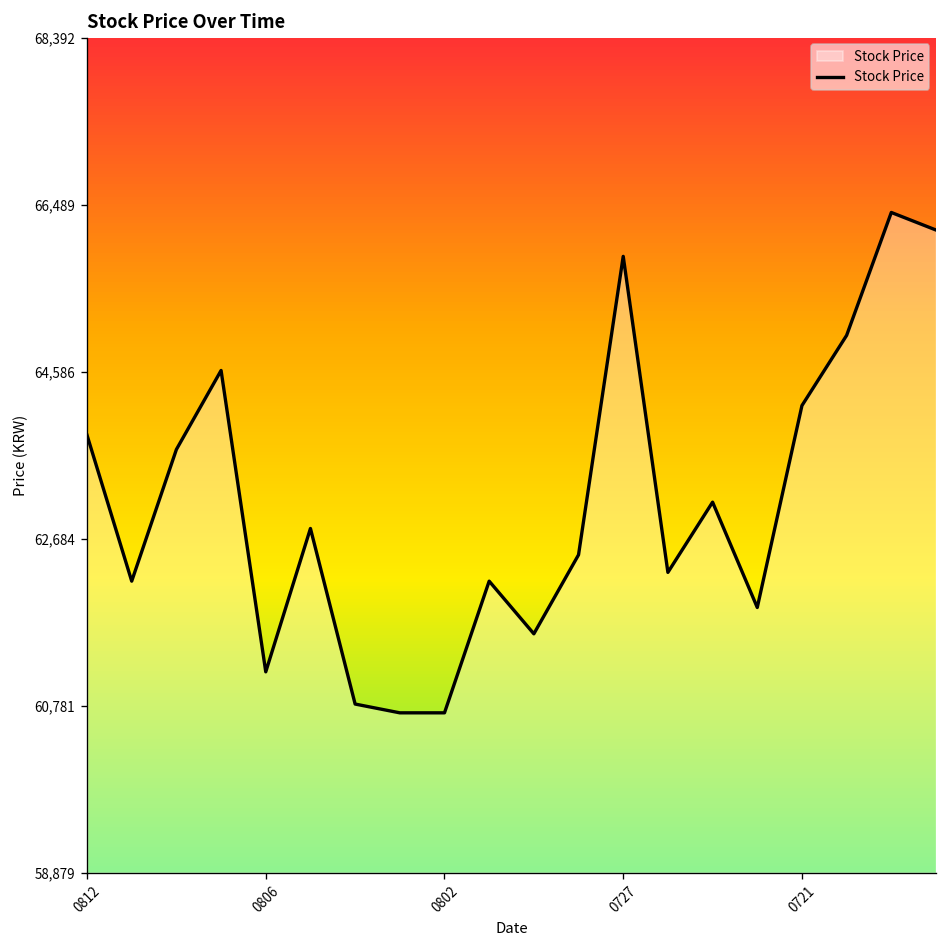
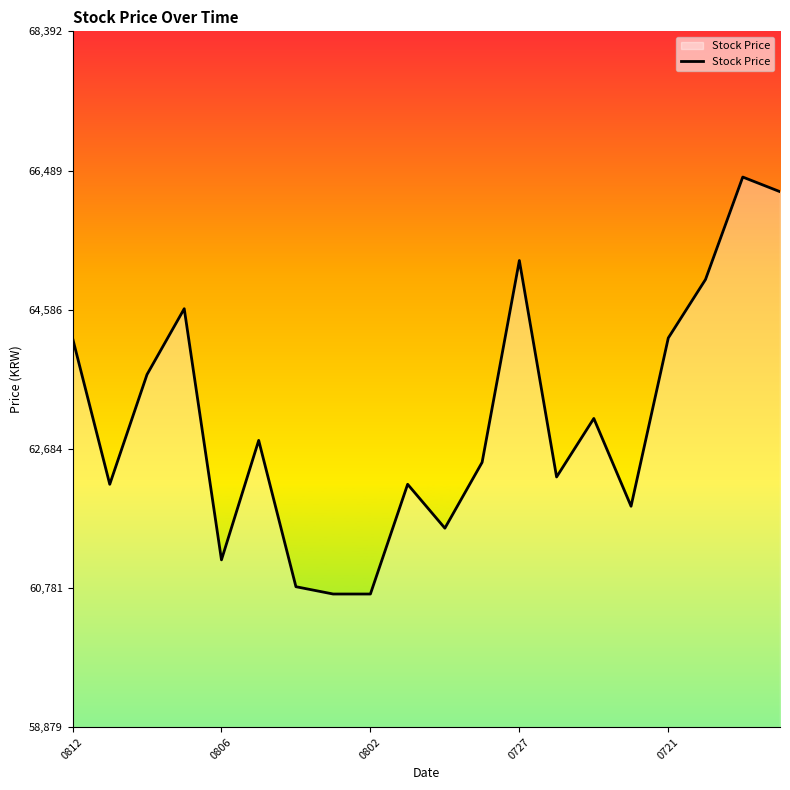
  {
-   "0812": "63,900",
+   "0812": "64,200",
    "0806": "61,200",
    "0802": "60,700",
-   "0727": "65,900",
+   "0727": "65,300",
    "0721": "64,200"
  }
